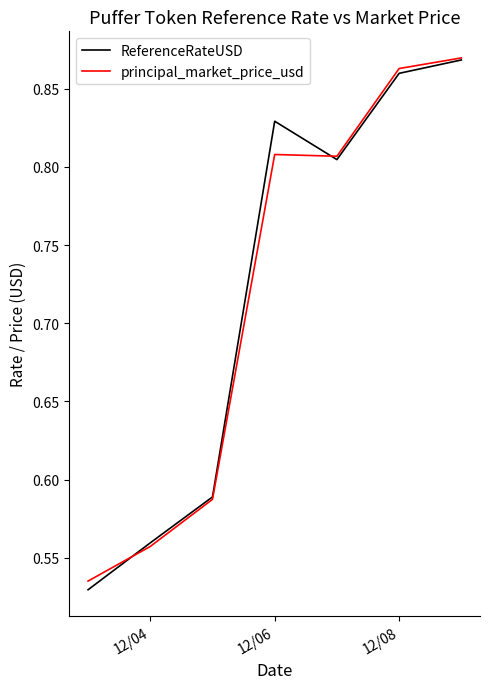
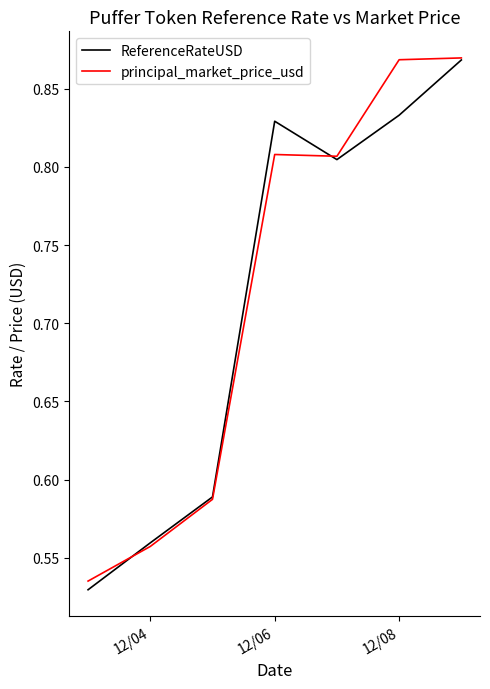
  {
    "ReferenceRateUSD": {
      "12/04": 0.560,
      "12/06": 0.829,
-     "12/08": 0.860
+     "12/08": 0.833
    },
    "principal_market_price_usd": {
      "12/04": 0.557,
      "12/06": 0.808,
-     "12/08": 0.863
+     "12/08": 0.869
    }
  }
